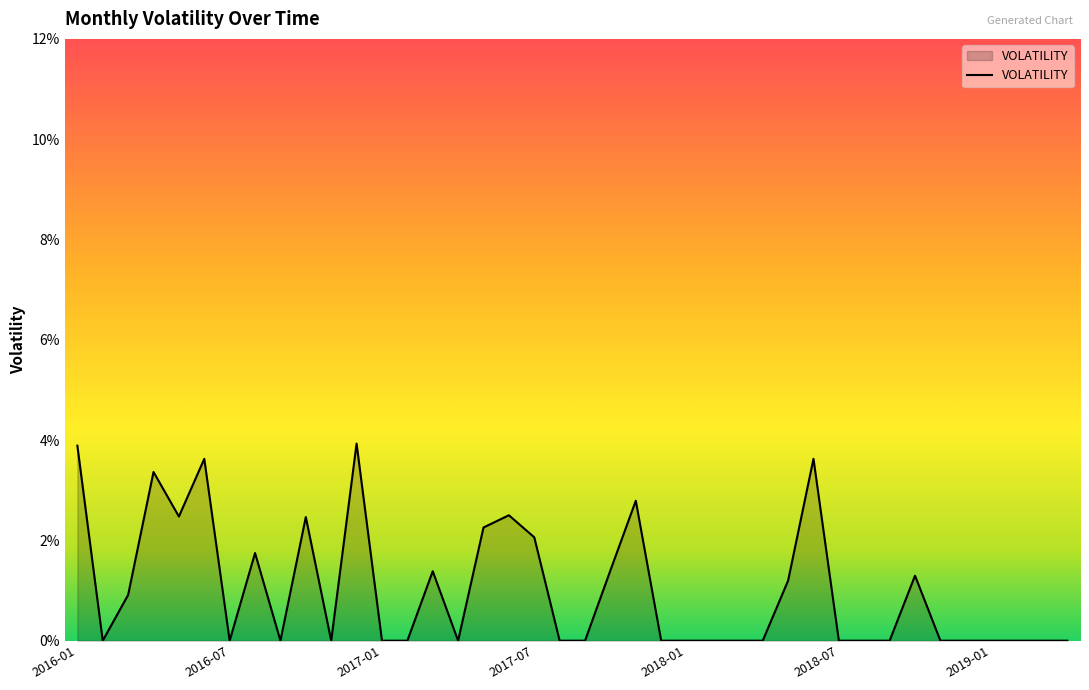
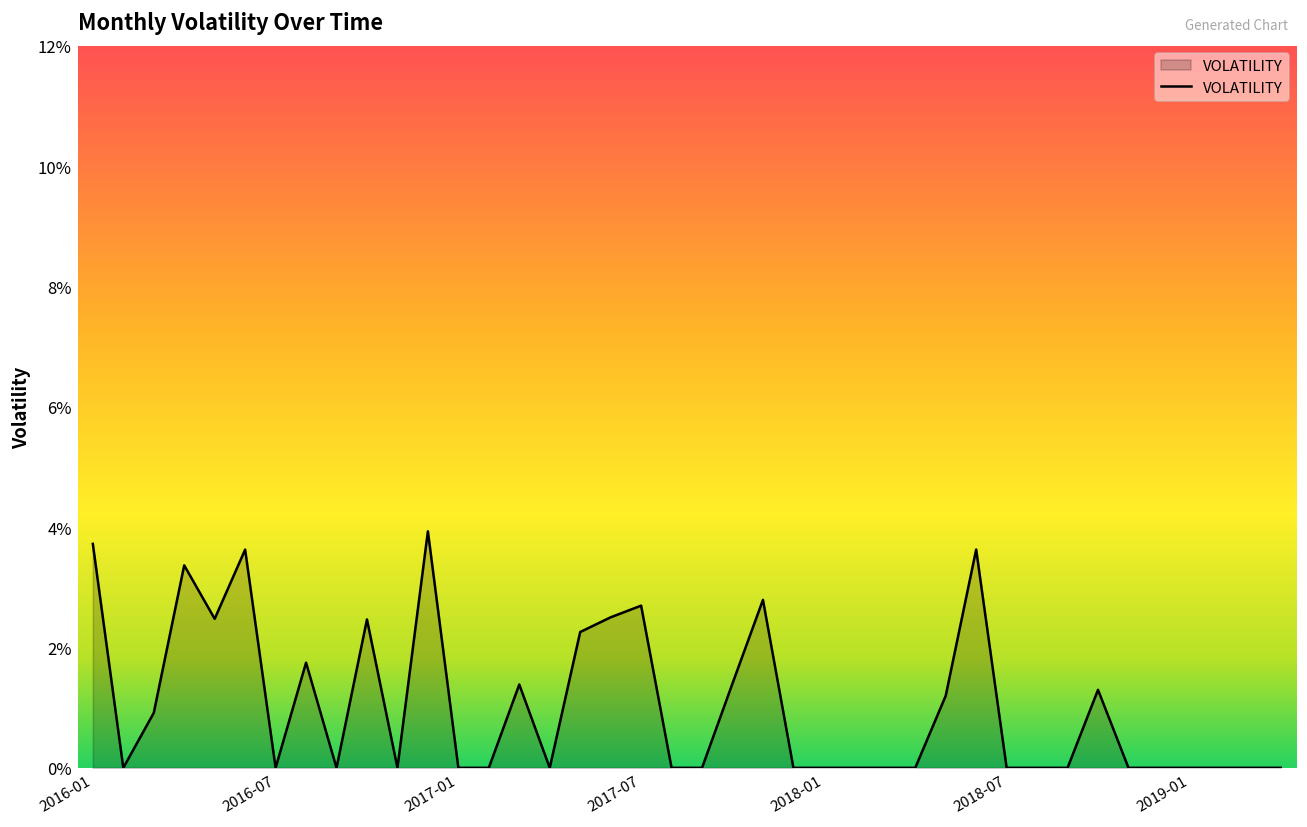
  {
-   "2016-01": "3.9%",
+   "2016-01": "3.7%",
    "2016-07": "0.0%",
    "2017-01": "0.0%",
-   "2017-07": "2.1%",
+   "2017-07": "2.7%",
    "2018-01": "0.0%",
    "2018-07": "0.0%",
    "2019-01": "0.0%"
  }
